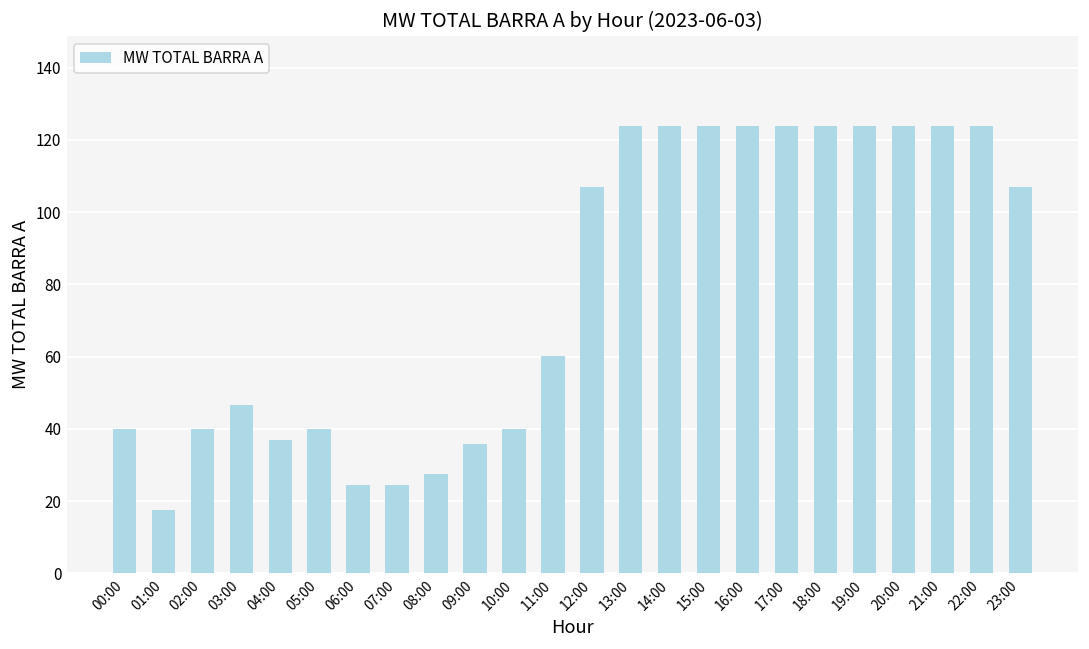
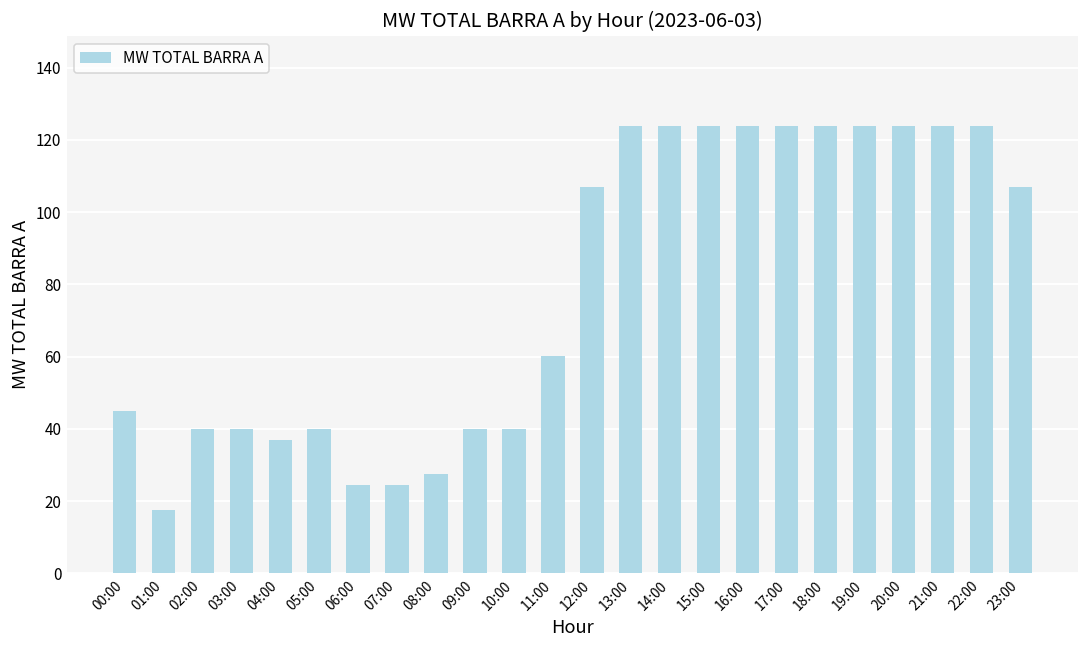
  {
-   "00:00": 40,
+   "00:00": 45,
    "01:00": 18,
    "02:00": 40,
-   "03:00": 47,
+   "03:00": 40,
    "04:00": 37,
    "05:00": 40,
    "06:00": 25,
    "07:00": 25,
    "08:00": 27,
-   "09:00": 36,
+   "09:00": 40,
    "10:00": 40,
    "11:00": 60,
    "12:00": 107,
    "13:00": 124,
    "14:00": 124,
    "15:00": 124,
    "16:00": 124,
    "17:00": 124,
    "18:00": 124,
    "19:00": 124,
    "20:00": 124,
    "21:00": 124,
    "22:00": 124,
    "23:00": 107
  }
